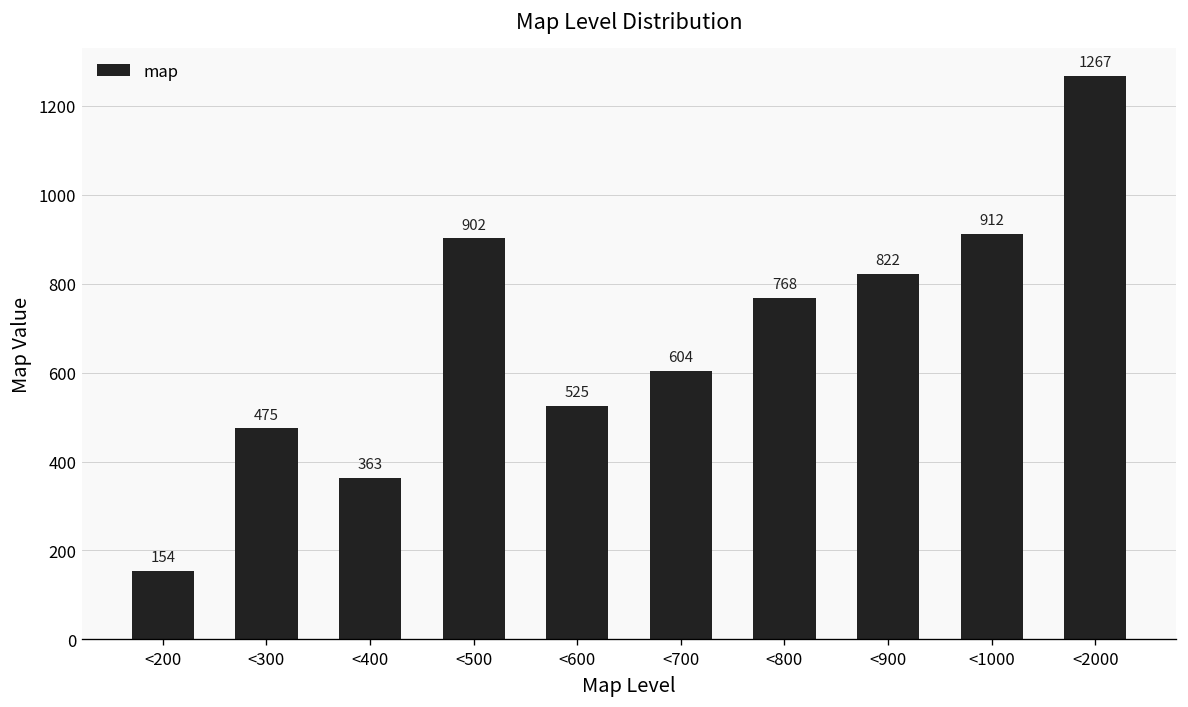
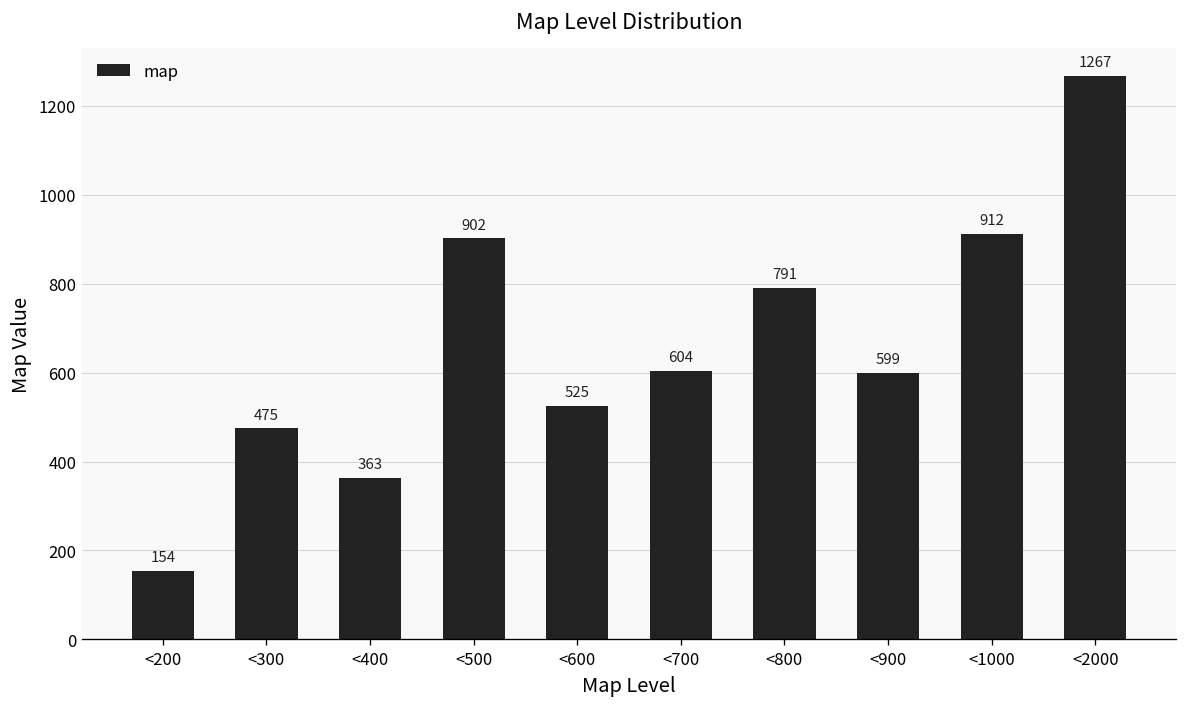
  {
    "<200": 154,
    "<300": 475,
    "<400": 363,
    "<500": 902,
    "<600": 525,
    "<700": 604,
-   "<800": 768,
-   "<900": 822,
+   "<800": 791,
+   "<900": 599,
    "<1000": 912,
    "<2000": 1267
  }
